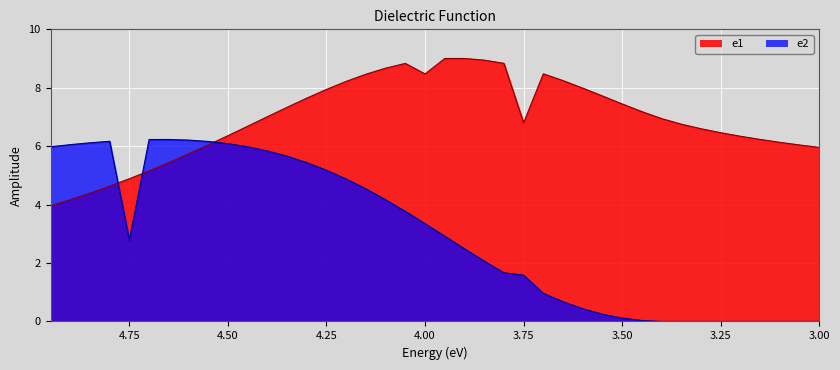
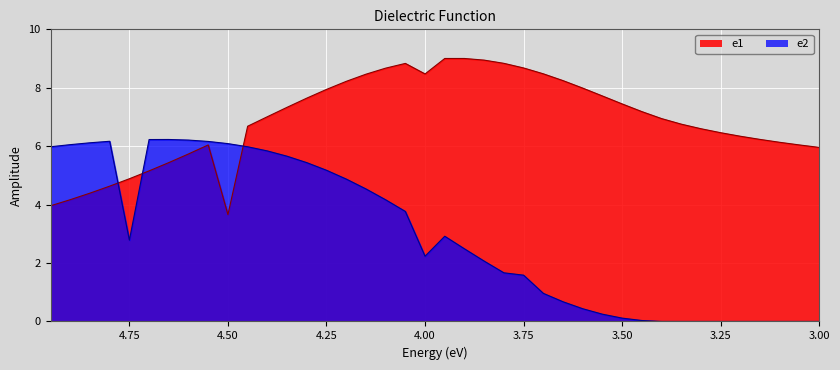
  {
    "e1": {
      "4.75": 4.9,
-     "4.50": 6.4,
+     "4.50": 3.7,
      "4.25": 7.9,
      "4.00": 8.5,
-     "3.75": 6.8,
+     "3.75": 8.7,
      "3.50": 7.4,
      "3.25": 6.5,
      "3.00": 6.0
    },
    "e2": {
      "4.75": 2.8,
      "4.50": 6.1,
      "4.25": 5.2,
-     "4.00": 3.3,
+     "4.00": 2.2,
      "3.75": 1.6,
      "3.50": 0.1,
      "3.25": 0.0,
      "3.00": 0.0
    }
  }
